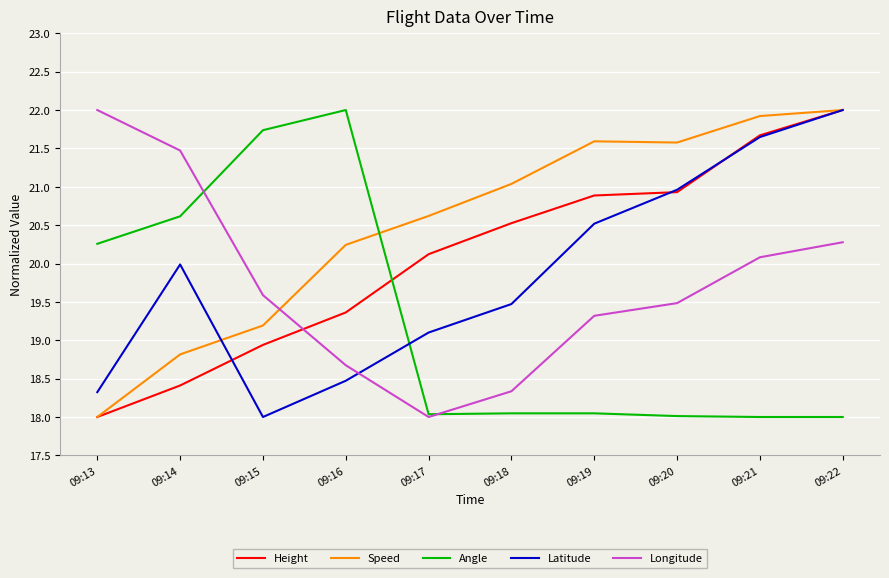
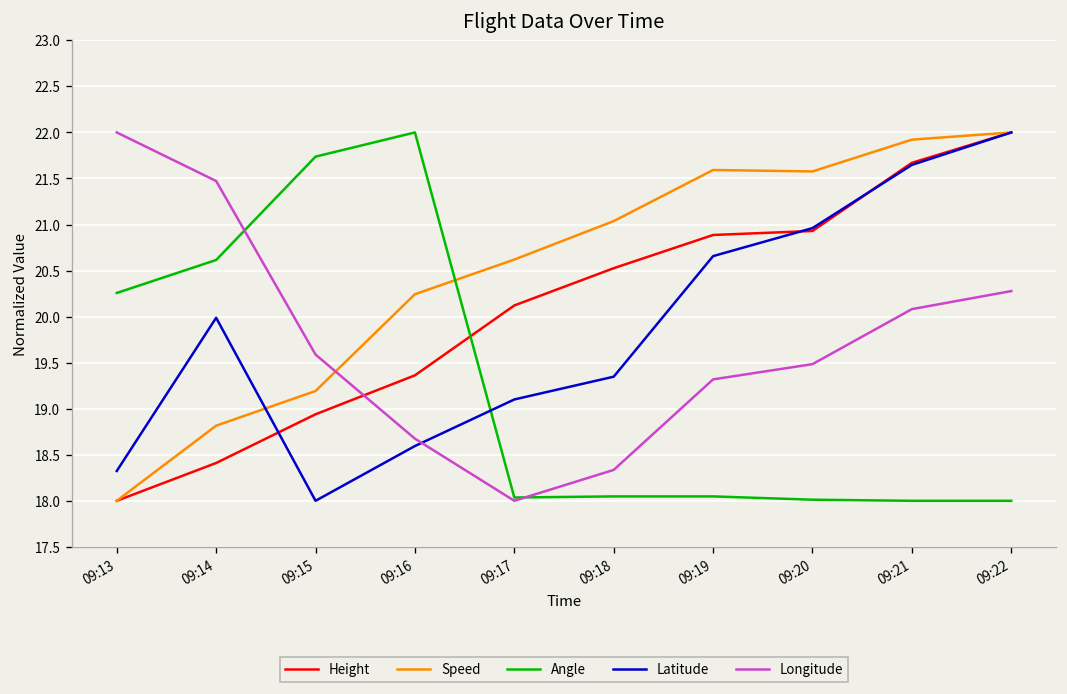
  {
    "Height": {
      "09:14": 18.4,
      "09:15": 18.9,
      "09:16": 19.4,
      "09:17": 20.1,
      "09:18": 20.5,
      "09:19": 20.9
    },
    "Speed": {
      "09:14": 18.8,
      "09:15": 19.2,
      "09:16": 20.2,
      "09:17": 20.6,
      "09:18": 21.0,
      "09:19": 21.6,
      "09:20": 21.6,
      "09:21": 21.9
    },
    "Angle": {
      "09:13": 20.3,
      "09:14": 20.6,
      "09:15": 21.7,
      "09:16": 22.0,
      "09:17": 18.0,
      "09:18": 18.0,
      "09:19": 18.0,
      "09:20": 18.0,
      "09:21": 18.0,
      "09:22": 18.0
    },
    "Latitude": {
      "09:13": 18.3,
      "09:14": 20.0,
      "09:15": 18.0,
-     "09:16": 18.5,
+     "09:16": 18.6,
      "09:17": 19.1,
-     "09:18": 19.5,
-     "09:19": 20.5
+     "09:18": 19.3,
+     "09:19": 20.7
    },
    "Longitude": {
      "09:13": 22.0,
      "09:14": 21.5,
      "09:15": 19.6,
      "09:16": 18.7,
      "09:17": 18.0,
      "09:18": 18.3,
      "09:19": 19.3,
      "09:20": 19.5,
      "09:21": 20.1,
      "09:22": 20.3
    }
  }
